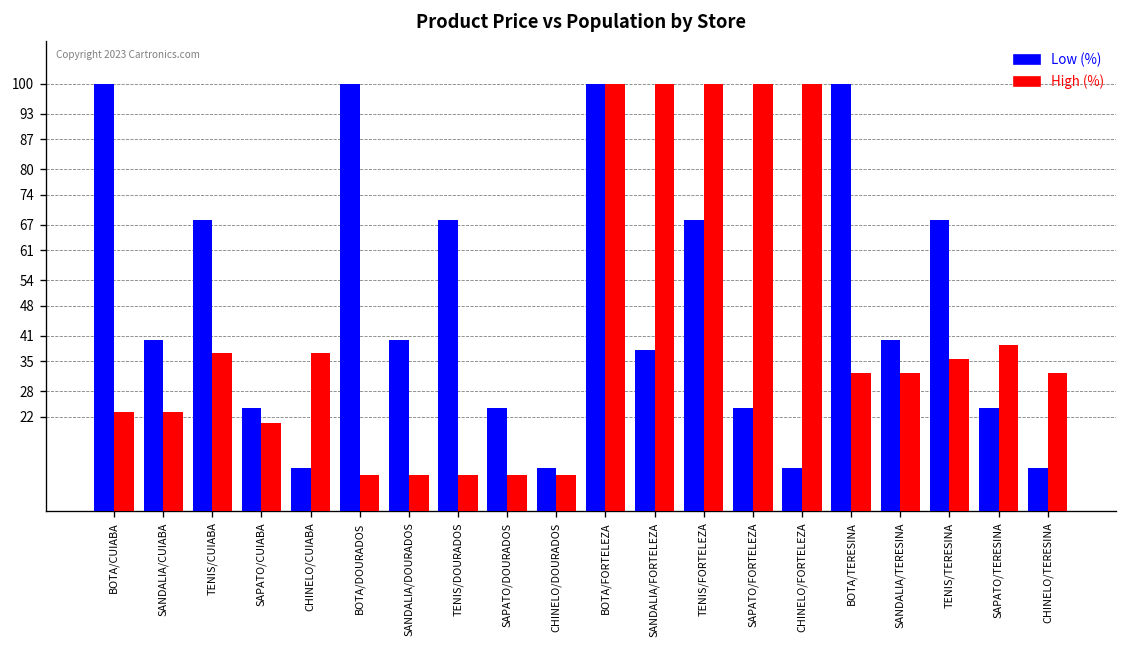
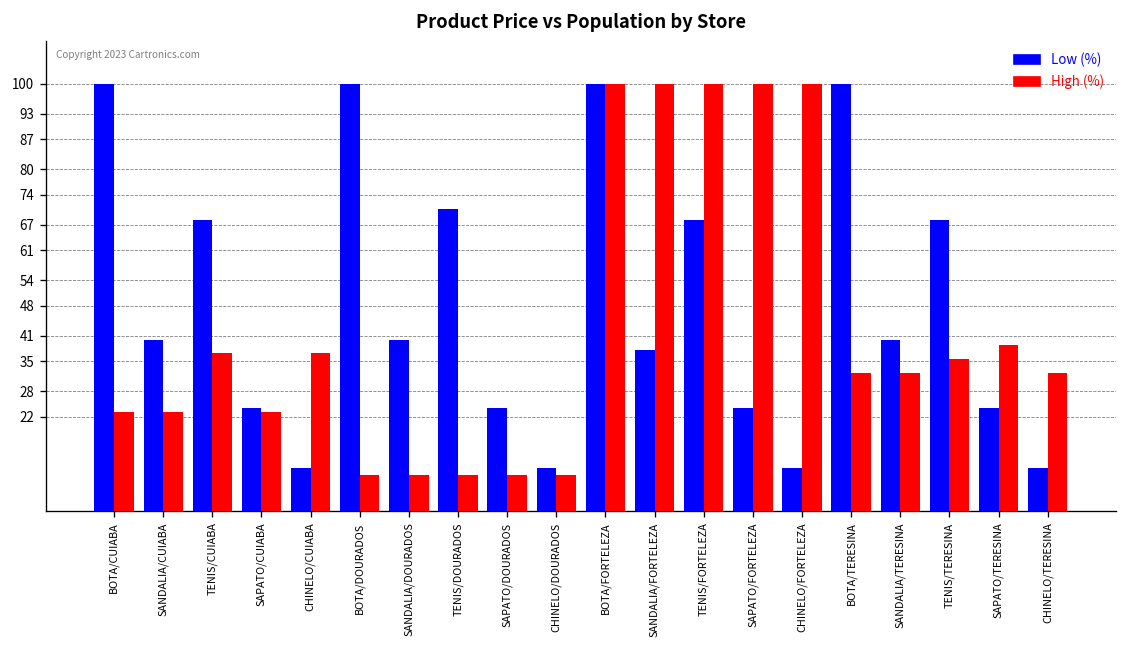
  {
    "Low (%)": {
      "SANDALIA/CUIABA": 40,
      "TENIS/CUIABA": 68,
      "SAPATO/CUIABA": 24,
      "CHINELO/CUIABA": 10,
      "BOTA/DOURADOS": 100,
      "SANDALIA/DOURADOS": 40,
-     "TENIS/DOURADOS": 68,
+     "TENIS/DOURADOS": 71,
      "SAPATO/DOURADOS": 24,
      "CHINELO/DOURADOS": 10,
      "BOTA/FORTELEZA": 100,
      "SANDALIA/FORTELEZA": 38,
      "TENIS/FORTELEZA": 68,
      "SAPATO/FORTELEZA": 24,
      "CHINELO/FORTELEZA": 10,
      "BOTA/TERESINA": 100,
      "SANDALIA/TERESINA": 40,
      "TENIS/TERESINA": 68,
      "SAPATO/TERESINA": 24,
      "CHINELO/TERESINA": 10
    },
    "High (%)": {
      "BOTA/CUIABA": 23,
      "SANDALIA/CUIABA": 23,
      "TENIS/CUIABA": 37,
-     "SAPATO/CUIABA": 21,
+     "SAPATO/CUIABA": 23,
      "CHINELO/CUIABA": 37,
      "BOTA/DOURADOS": 8,
      "SANDALIA/DOURADOS": 8,
      "TENIS/DOURADOS": 8,
      "SAPATO/DOURADOS": 8,
      "CHINELO/DOURADOS": 8,
      "BOTA/FORTELEZA": 100,
      "SANDALIA/FORTELEZA": 100,
      "TENIS/FORTELEZA": 100,
      "SAPATO/FORTELEZA": 100,
      "CHINELO/FORTELEZA": 100,
      "BOTA/TERESINA": 32,
      "SANDALIA/TERESINA": 32,
      "TENIS/TERESINA": 35,
      "SAPATO/TERESINA": 39,
      "CHINELO/TERESINA": 32
    }
  }
